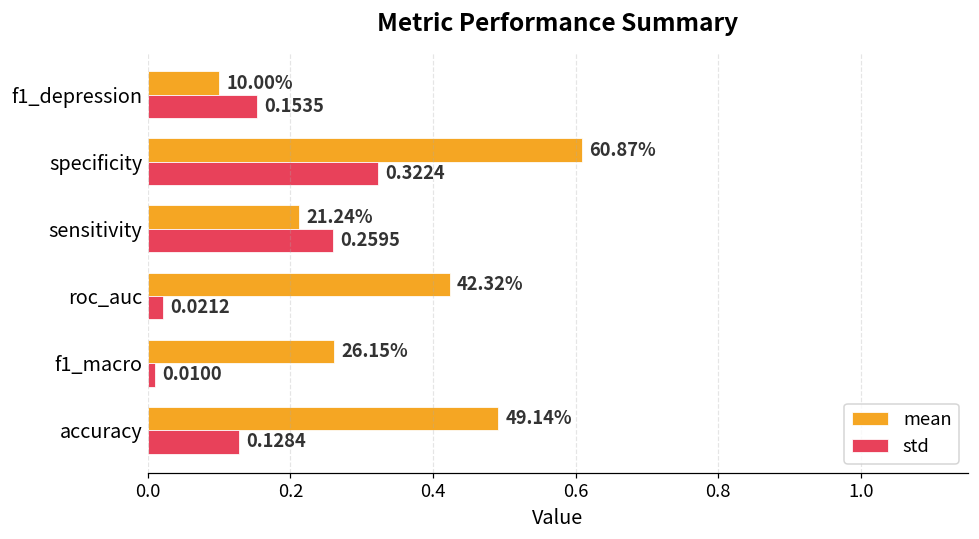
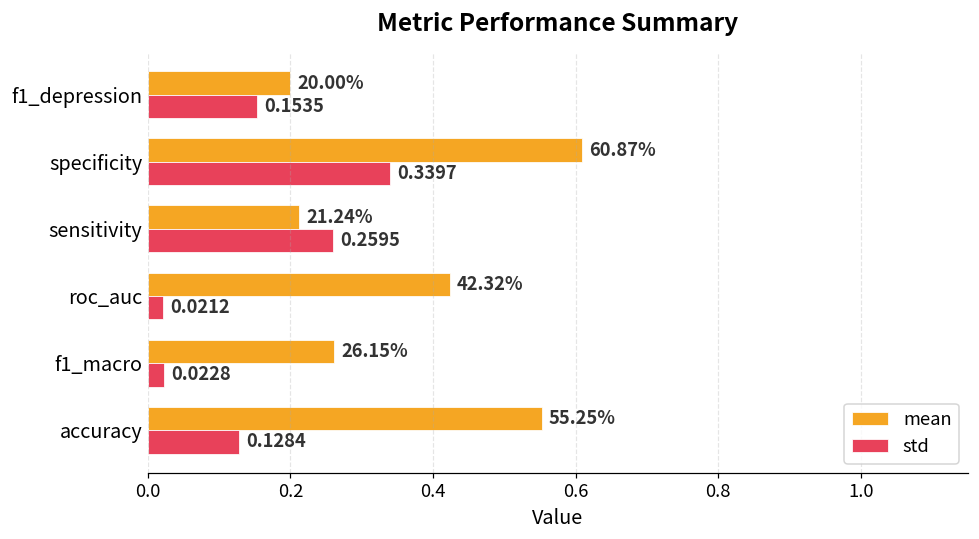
  {
    "mean": {
-     "f1_depression": "10.00%",
+     "f1_depression": "20.00%",
      "specificity": "60.87%",
      "sensitivity": "21.24%",
      "roc_auc": "42.32%",
      "f1_macro": "26.15%",
-     "accuracy": "49.14%"
+     "accuracy": "55.25%"
    },
    "std": {
      "f1_depression": "0.1535",
-     "specificity": "0.3224",
+     "specificity": "0.3397",
      "sensitivity": "0.2595",
      "roc_auc": "0.0212",
-     "f1_macro": "0.0100",
+     "f1_macro": "0.0228",
      "accuracy": "0.1284"
    }
  }
